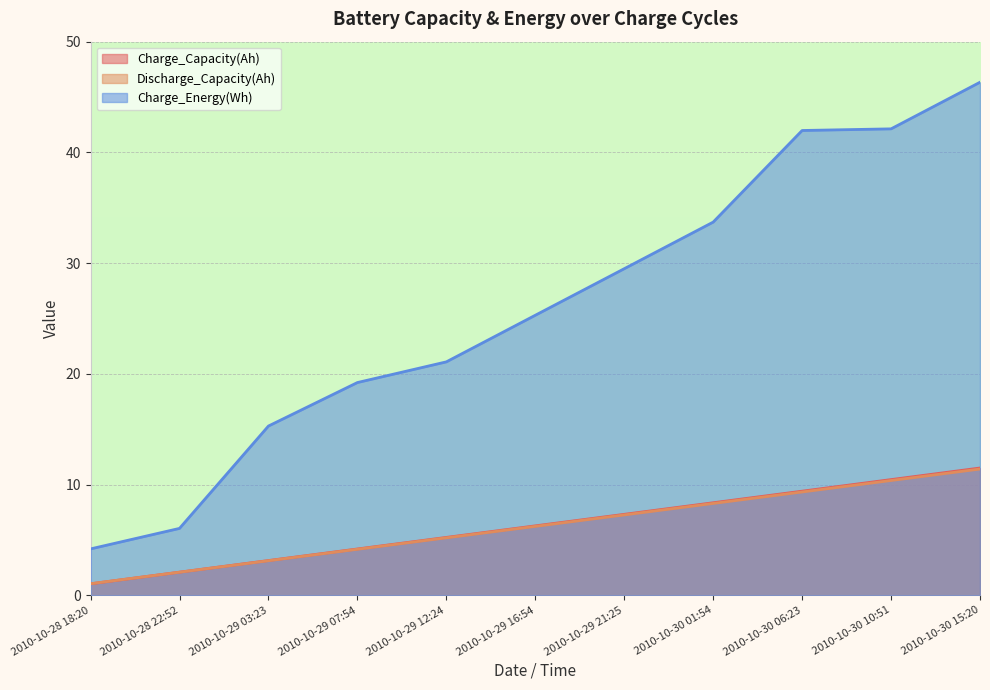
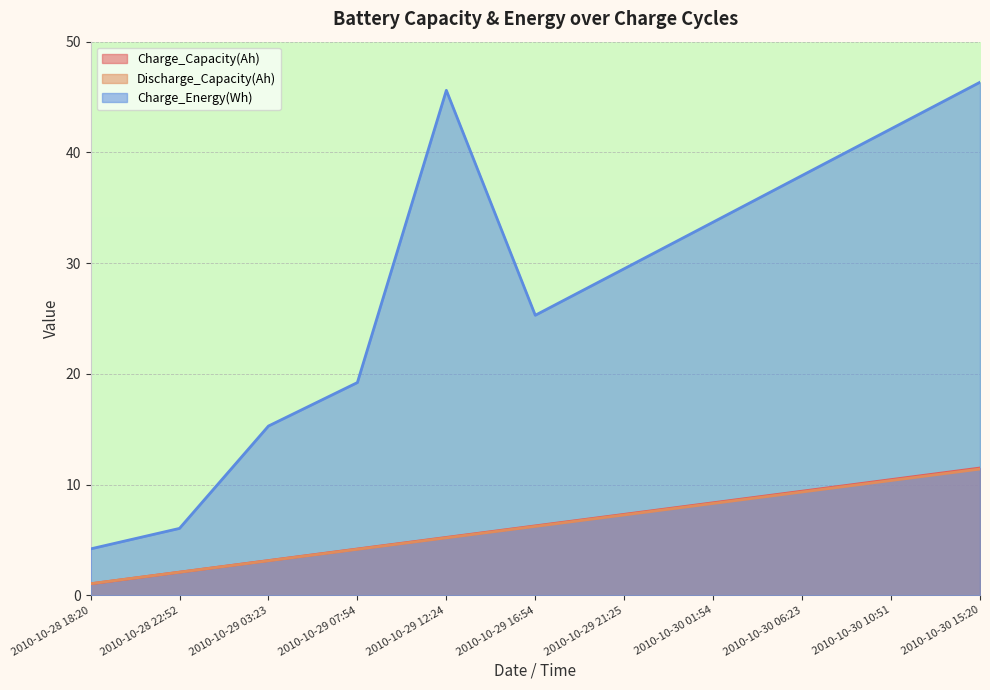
  {
    "Charge_Energy(Wh)": {
      "2010-10-28 18:20": 4.2,
      "2010-10-28 22:52": 6.0,
      "2010-10-29 03:23": 15.3,
      "2010-10-29 07:54": 19.2,
-     "2010-10-29 12:24": 21.1,
+     "2010-10-29 12:24": 45.6,
      "2010-10-29 16:54": 25.3,
      "2010-10-29 21:25": 29.5,
      "2010-10-30 01:54": 33.7,
-     "2010-10-30 06:23": 42.0,
+     "2010-10-30 06:23": 37.9,
      "2010-10-30 10:51": 42.1,
      "2010-10-30 15:20": 46.3
    }
  }
